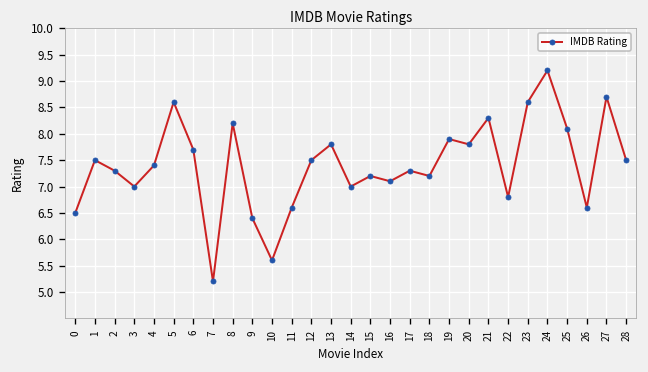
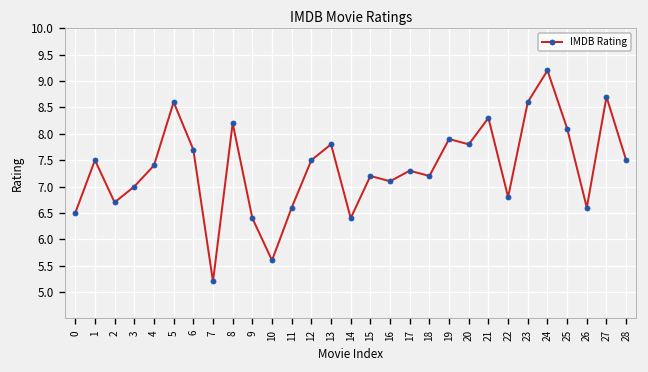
  {
    "0": 6.5,
    "1": 7.5,
-   "2": 7.3,
+   "2": 6.7,
    "3": 7.0,
    "4": 7.4,
    "5": 8.6,
    "6": 7.7,
    "7": 5.2,
    "8": 8.2,
    "9": 6.4,
    "10": 5.6,
    "11": 6.6,
    "12": 7.5,
    "13": 7.8,
-   "14": 7.0,
+   "14": 6.4,
    "15": 7.2,
    "16": 7.1,
    "17": 7.3,
    "18": 7.2,
    "19": 7.9,
    "20": 7.8,
    "21": 8.3,
    "22": 6.8,
    "23": 8.6,
    "24": 9.2,
    "25": 8.1,
    "26": 6.6,
    "27": 8.7,
    "28": 7.5
  }
